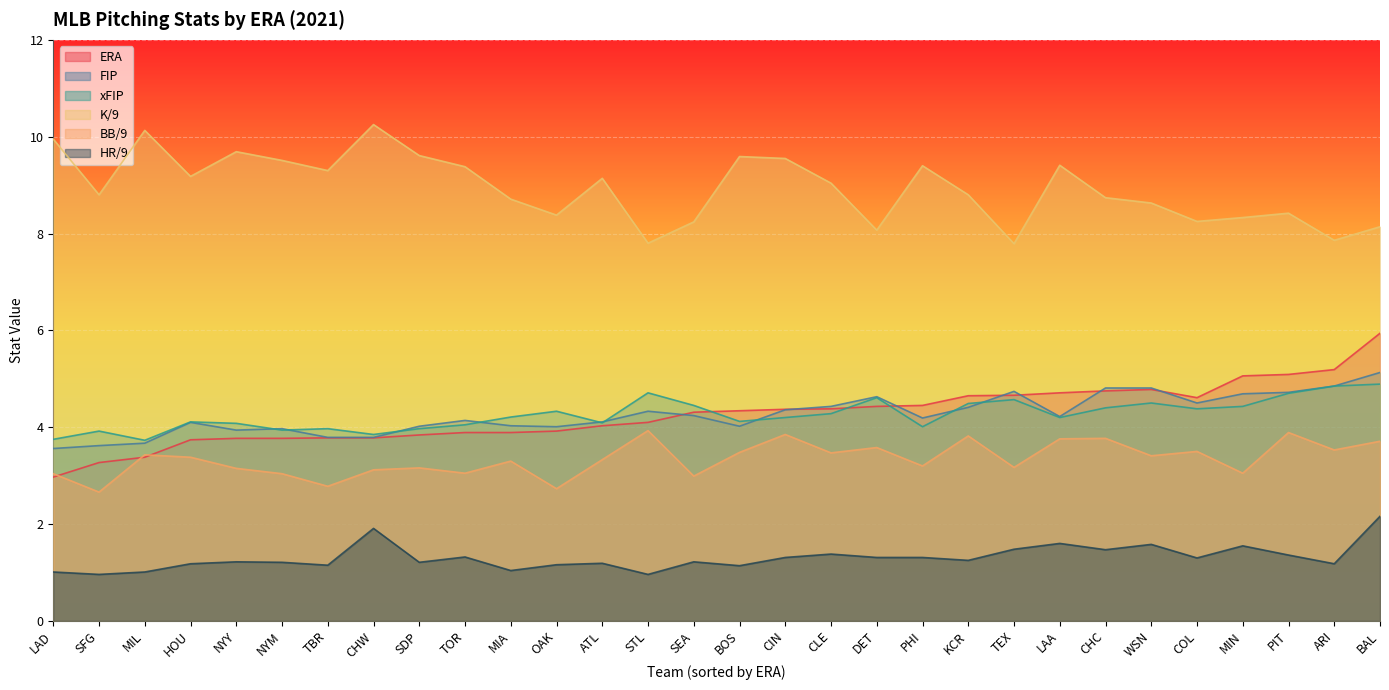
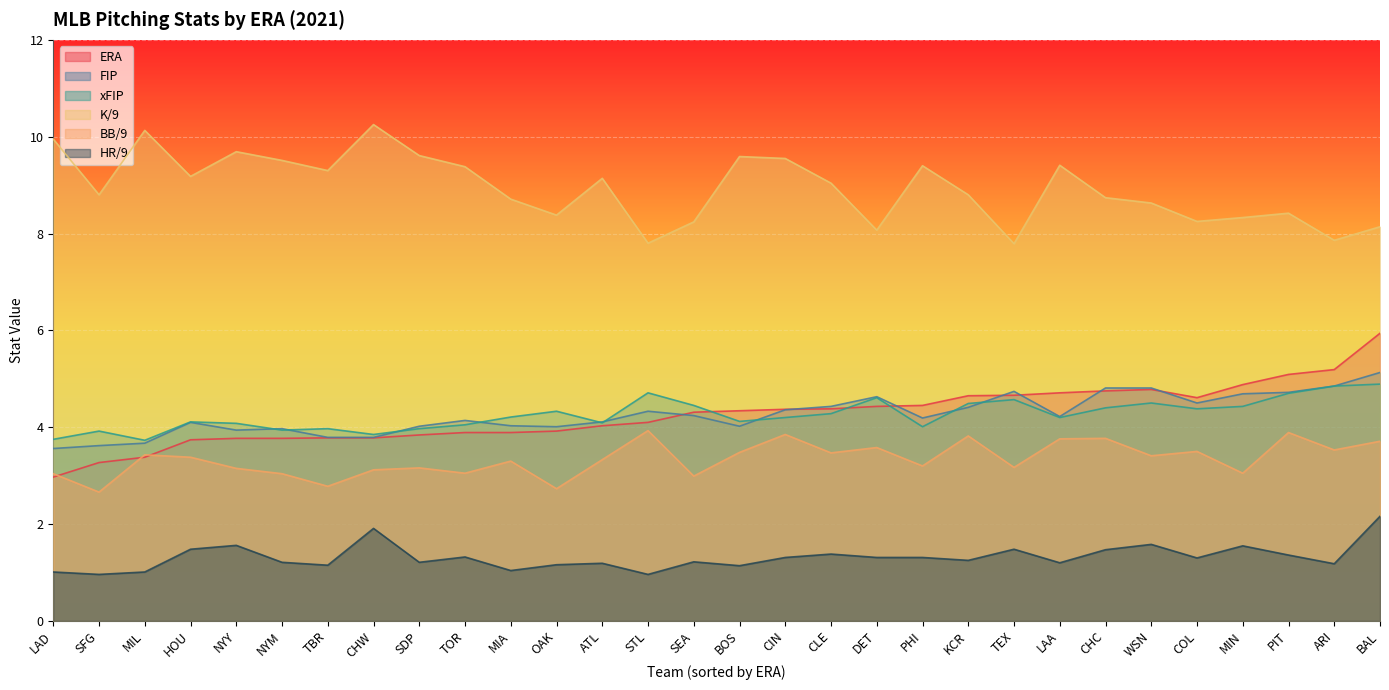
  {
    "ERA": {
      "LAD": 3.0,
      "SFG": 3.3,
      "HOU": 3.7,
      "NYY": 3.8,
      "NYM": 3.8,
      "SDP": 3.8,
      "TOR": 3.9,
      "MIA": 3.9,
      "OAK": 3.9,
      "ATL": 4.0,
      "STL": 4.1,
      "SEA": 4.3,
      "BOS": 4.3,
      "DET": 4.4,
      "PHI": 4.5,
      "KCR": 4.7,
      "TEX": 4.7,
      "LAA": 4.7,
      "CHC": 4.8,
      "COL": 4.6,
-     "MIN": 5.1,
+     "MIN": 4.9,
      "PIT": 5.1,
      "ARI": 5.2,
      "BAL": 5.9
    },
    "HR/9": {
      "LAD": 1.0,
      "SFG": 1.0,
      "MIL": 1.0,
-     "HOU": 1.2,
-     "NYY": 1.2,
+     "HOU": 1.5,
+     "NYY": 1.6,
      "NYM": 1.2,
      "TBR": 1.2,
      "CHW": 1.9,
      "SDP": 1.2,
      "TOR": 1.3,
      "MIA": 1.0,
      "OAK": 1.2,
      "ATL": 1.2,
      "STL": 1.0,
      "SEA": 1.2,
      "BOS": 1.1,
      "CIN": 1.3,
      "CLE": 1.4,
      "DET": 1.3,
      "PHI": 1.3,
      "KCR": 1.3,
      "TEX": 1.5,
-     "LAA": 1.6,
+     "LAA": 1.2,
      "CHC": 1.5,
      "WSN": 1.6,
      "COL": 1.3,
      "MIN": 1.6,
      "PIT": 1.4,
      "ARI": 1.2,
      "BAL": 2.2
    }
  }
